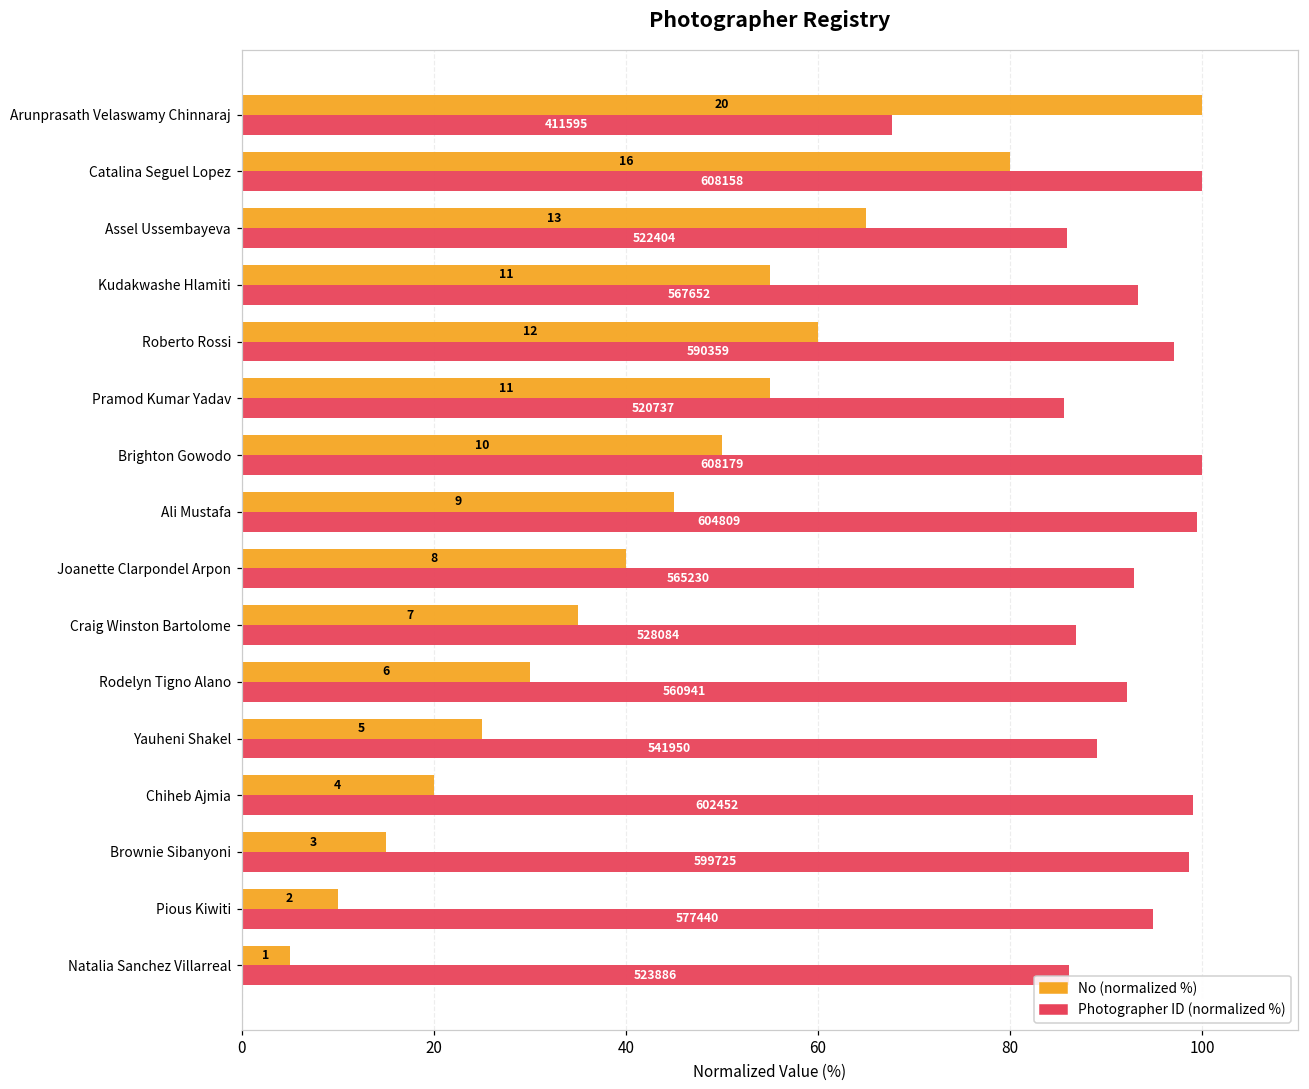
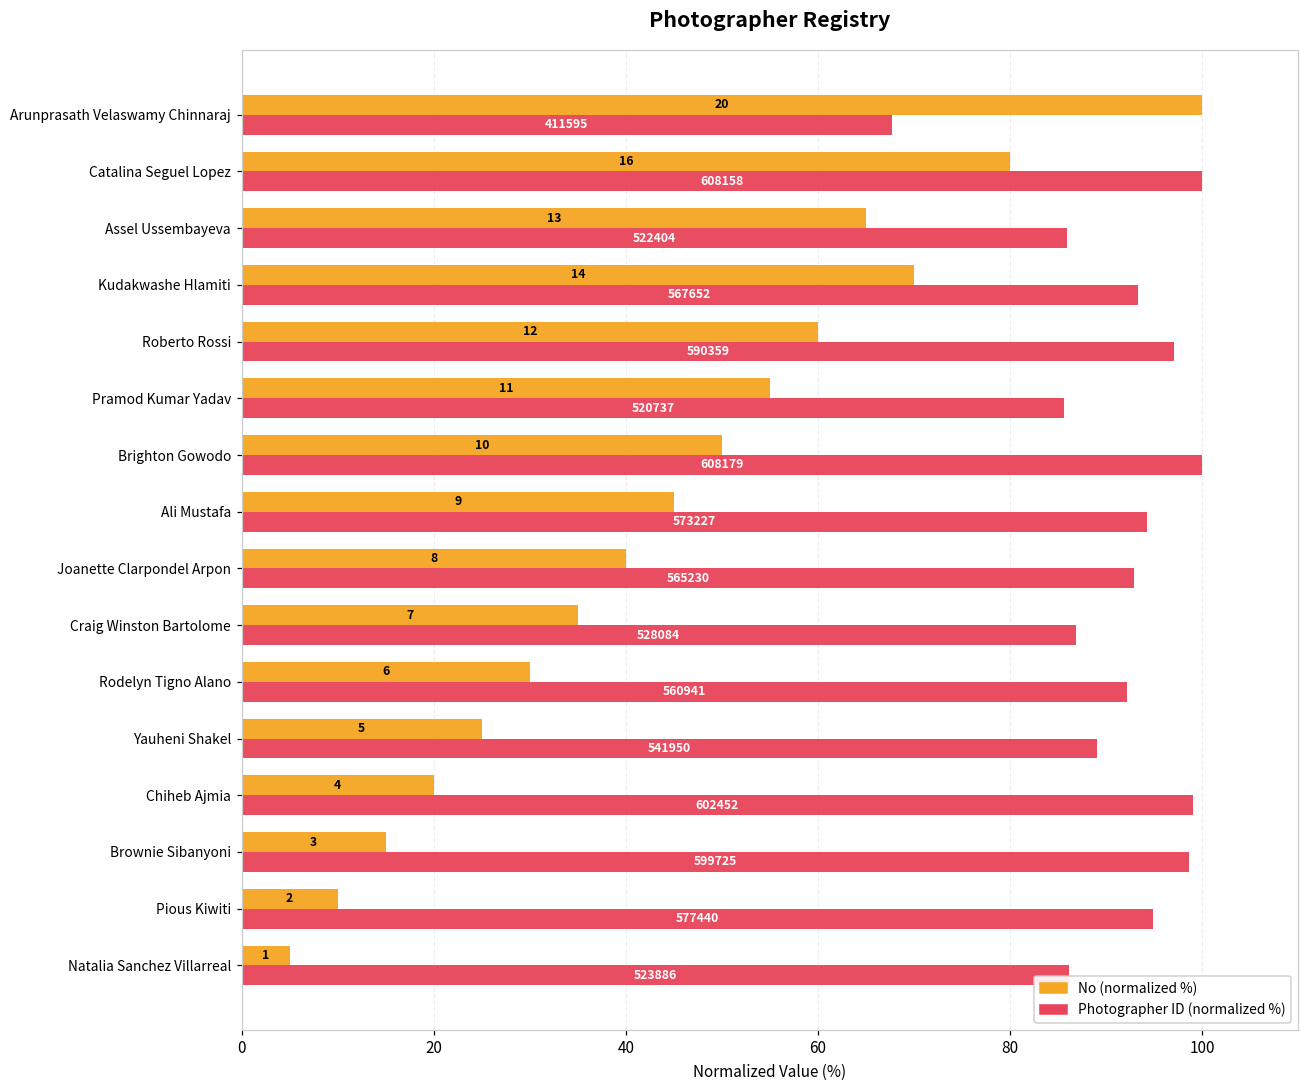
  {
    "No (normalized %)": {
-     "Kudakwashe Hlamiti": 11
+     "Kudakwashe Hlamiti": 14
    },
    "Photographer ID (normalized %)": {
-     "Ali Mustafa": 604809
+     "Ali Mustafa": 573227
    }
  }
